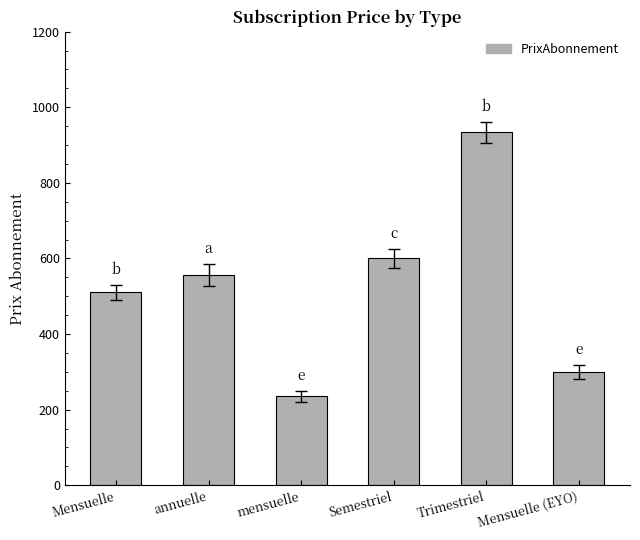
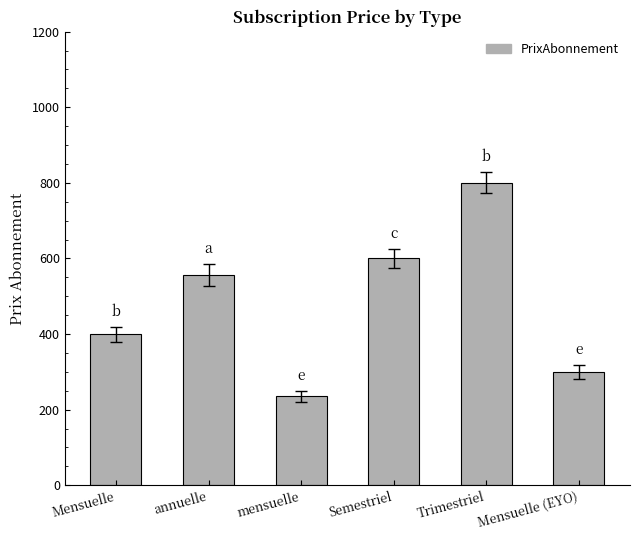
  {
    "PrixAbonnement": {
-     "Mensuelle": 510,
+     "Mensuelle": 400,
      "annuelle": 560,
      "mensuelle": 240,
      "Semestriel": 600,
-     "Trimestriel": 930,
+     "Trimestriel": 800,
      "Mensuelle (EYO)": 300
    }
  }
